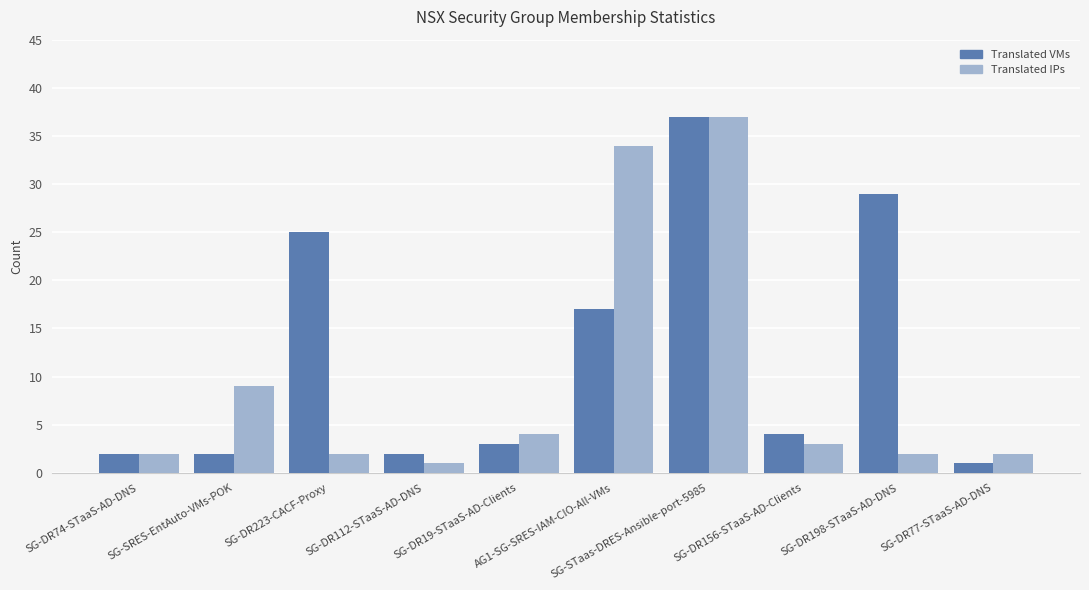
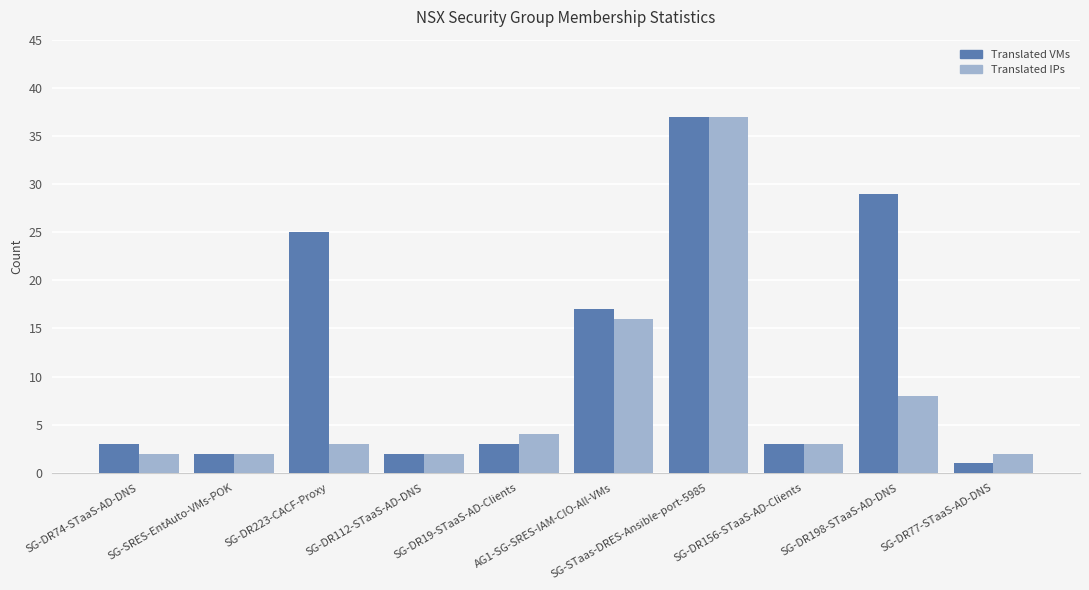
  {
    "Translated VMs": {
-     "SG-DR74-STaaS-AD-DNS": 2,
+     "SG-DR74-STaaS-AD-DNS": 3,
      "SG-SRES-EntAuto-VMs-POK": 2,
      "SG-DR223-CACF-Proxy": 25,
      "SG-DR112-STaaS-AD-DNS": 2,
      "SG-DR19-STaaS-AD-Clients": 3,
      "AG1-SG-SRES-IAM-CIO-All-VMs": 17,
      "SG-STaas-DRES-Ansible-port-5985": 37,
-     "SG-DR156-STaaS-AD-Clients": 4,
+     "SG-DR156-STaaS-AD-Clients": 3,
      "SG-DR198-STaaS-AD-DNS": 29,
      "SG-DR77-STaaS-AD-DNS": 1
    },
    "Translated IPs": {
      "SG-DR74-STaaS-AD-DNS": 2,
-     "SG-SRES-EntAuto-VMs-POK": 9,
-     "SG-DR223-CACF-Proxy": 2,
-     "SG-DR112-STaaS-AD-DNS": 1,
+     "SG-SRES-EntAuto-VMs-POK": 2,
+     "SG-DR223-CACF-Proxy": 3,
+     "SG-DR112-STaaS-AD-DNS": 2,
      "SG-DR19-STaaS-AD-Clients": 4,
-     "AG1-SG-SRES-IAM-CIO-All-VMs": 34,
+     "AG1-SG-SRES-IAM-CIO-All-VMs": 16,
      "SG-STaas-DRES-Ansible-port-5985": 37,
      "SG-DR156-STaaS-AD-Clients": 3,
-     "SG-DR198-STaaS-AD-DNS": 2,
+     "SG-DR198-STaaS-AD-DNS": 8,
      "SG-DR77-STaaS-AD-DNS": 2
    }
  }
